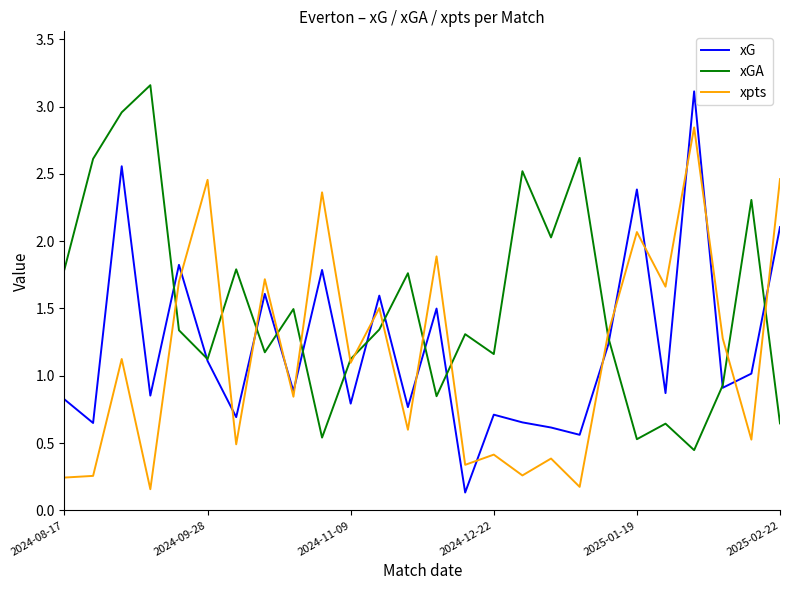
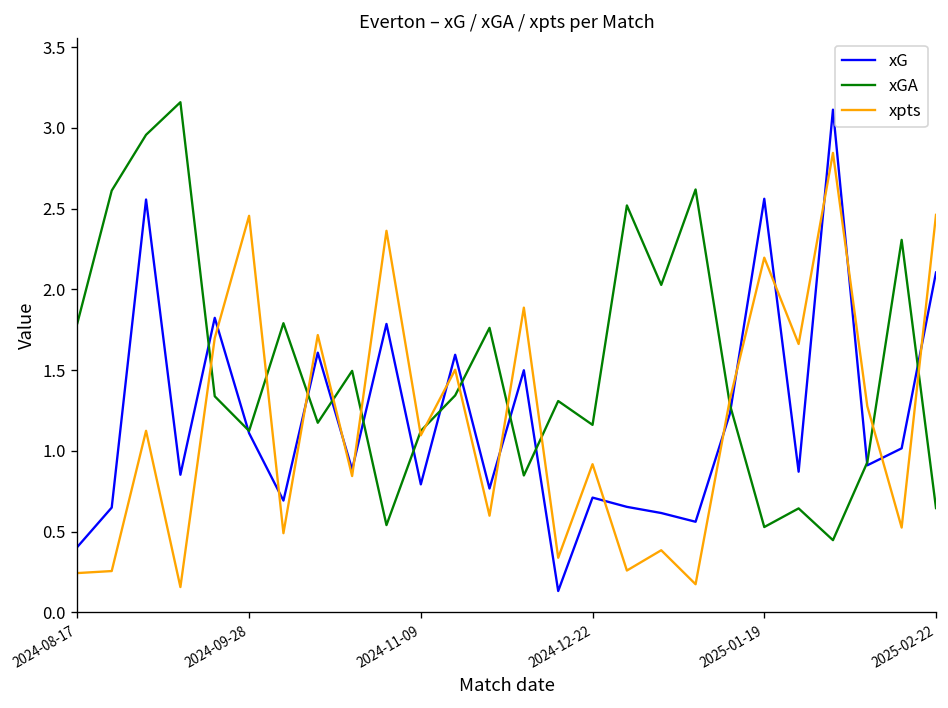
  {
    "xG": {
-     "2024-08-17": 0.82,
+     "2024-08-17": 0.41,
      "2024-11-09": 0.79,
      "2024-12-22": 0.71,
-     "2025-01-19": 2.38,
+     "2025-01-19": 2.56,
      "2025-02-22": 2.10
    },
    "xGA": {
      "2024-08-17": 1.79,
      "2024-11-09": 1.12,
      "2024-12-22": 1.16,
      "2025-01-19": 0.53,
      "2025-02-22": 0.65
    },
    "xpts": {
      "2024-08-17": 0.24,
      "2024-09-28": 2.46,
      "2024-11-09": 1.10,
-     "2024-12-22": 0.41,
-     "2025-01-19": 2.07,
+     "2024-12-22": 0.92,
+     "2025-01-19": 2.20,
      "2025-02-22": 2.46
    }
  }
